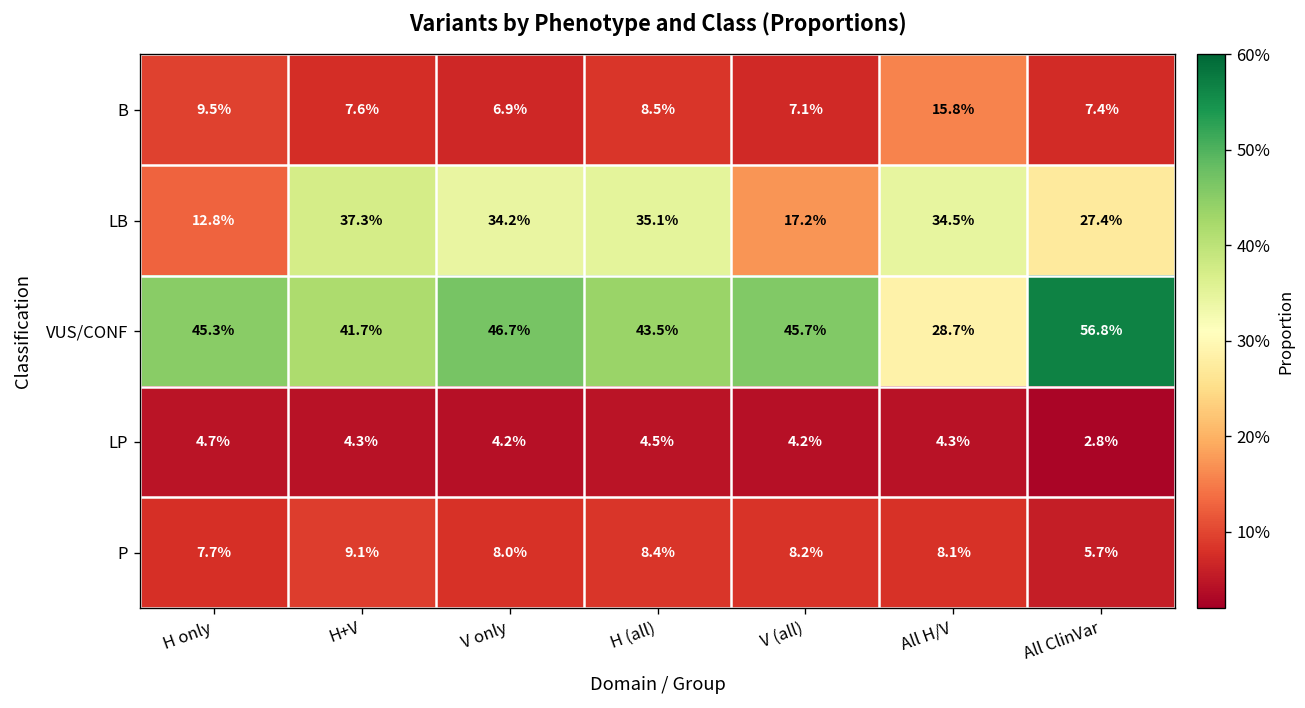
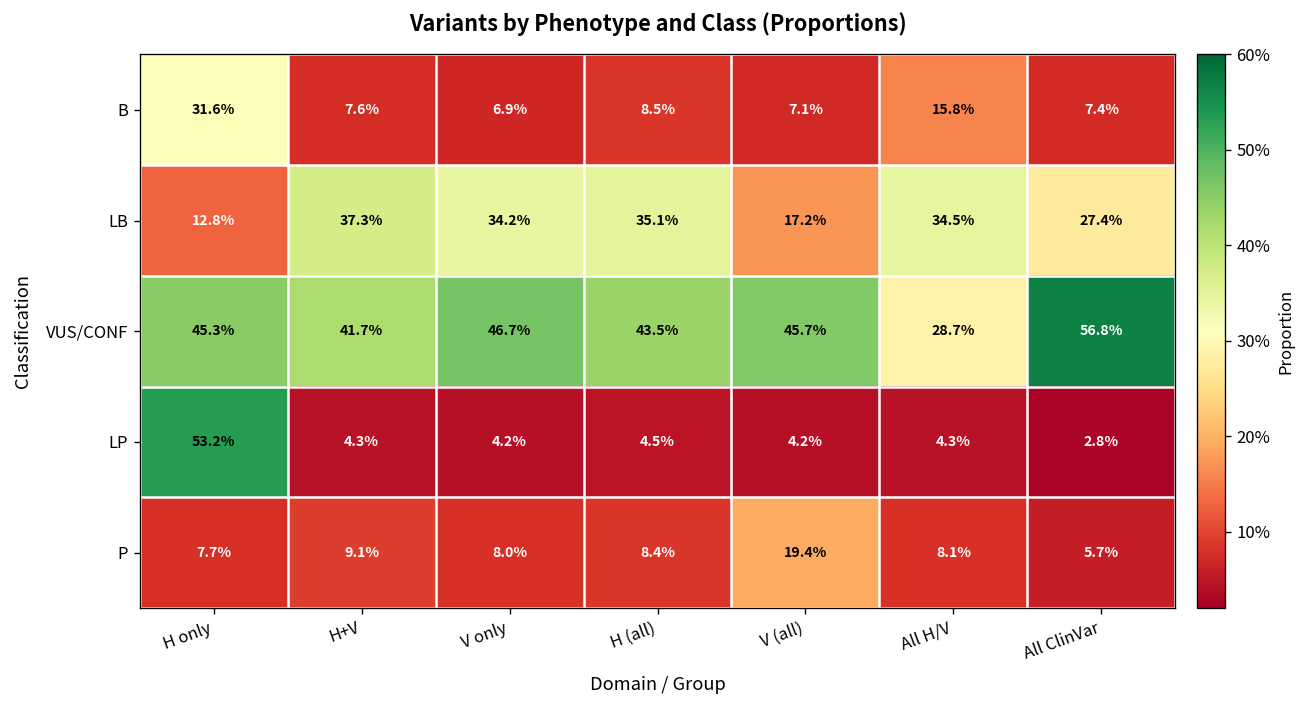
  {
    "B": {
-     "H only": "9.5%",
+     "H only": "31.6%",
      "H+V": "7.6%",
      "V only": "6.9%",
      "H (all)": "8.5%",
      "V (all)": "7.1%",
      "All H/V": "15.8%",
      "All ClinVar": "7.4%"
    },
    "LB": {
      "H only": "12.8%",
      "H+V": "37.3%",
      "V only": "34.2%",
      "H (all)": "35.1%",
      "V (all)": "17.2%",
      "All H/V": "34.5%",
      "All ClinVar": "27.4%"
    },
    "VUS/CONF": {
      "H only": "45.3%",
      "H+V": "41.7%",
      "V only": "46.7%",
      "H (all)": "43.5%",
      "V (all)": "45.7%",
      "All H/V": "28.7%",
      "All ClinVar": "56.8%"
    },
    "LP": {
-     "H only": "4.7%",
+     "H only": "53.2%",
      "H+V": "4.3%",
      "V only": "4.2%",
      "H (all)": "4.5%",
      "V (all)": "4.2%",
      "All H/V": "4.3%",
      "All ClinVar": "2.8%"
    },
    "P": {
      "H only": "7.7%",
      "H+V": "9.1%",
      "V only": "8.0%",
      "H (all)": "8.4%",
-     "V (all)": "8.2%",
+     "V (all)": "19.4%",
      "All H/V": "8.1%",
      "All ClinVar": "5.7%"
    }
  }
